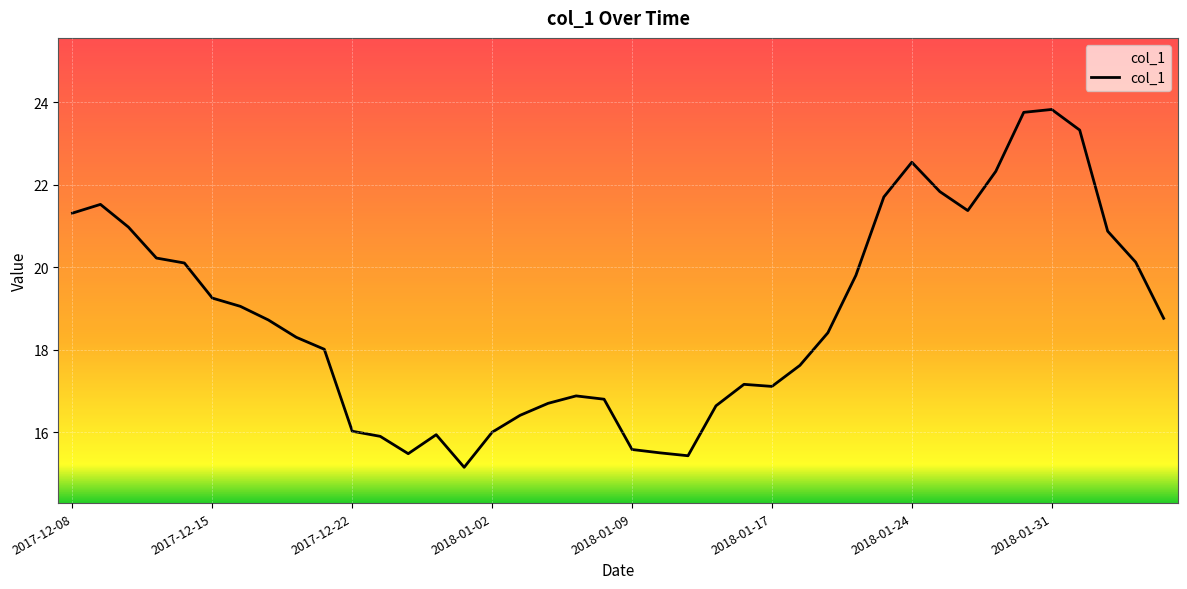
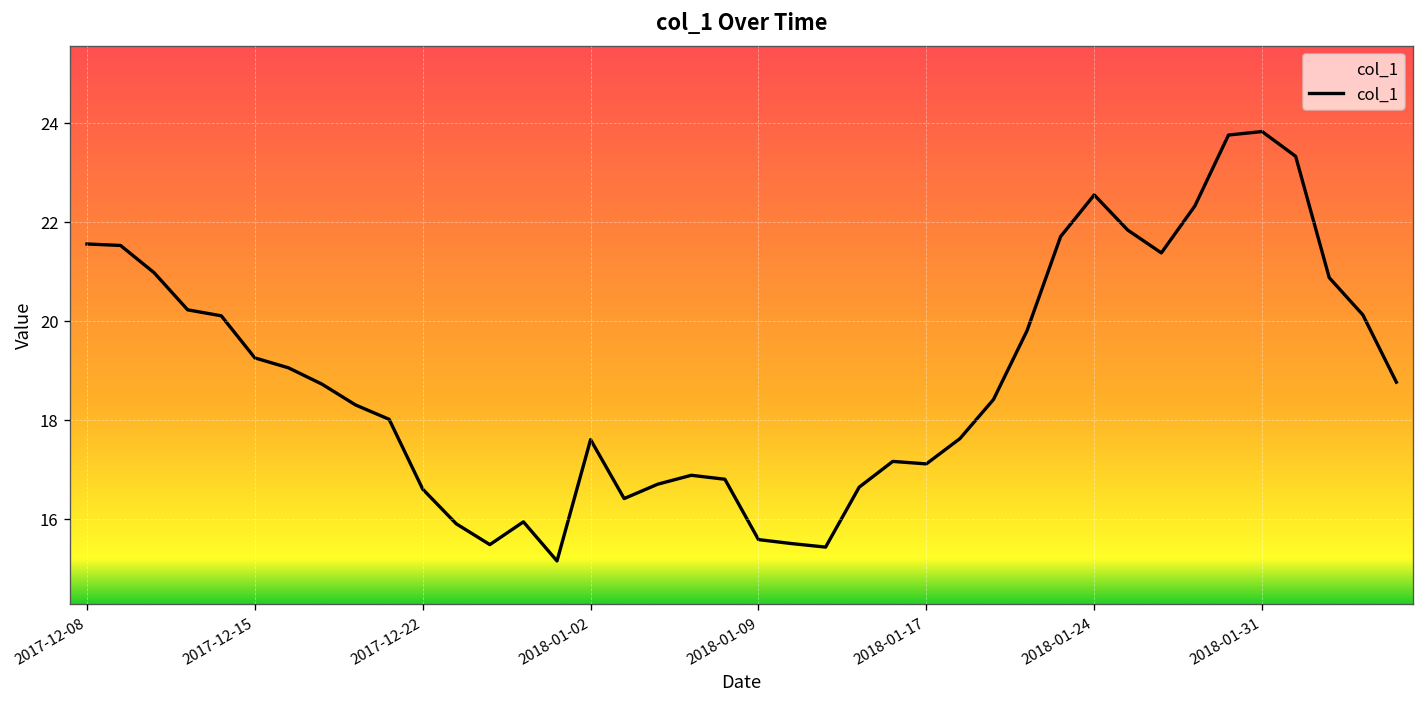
  {
-   "2017-12-08": 21.3,
+   "2017-12-08": 21.5,
    "2017-12-15": 19.3,
-   "2017-12-22": 16.0,
-   "2018-01-02": 16.0,
+   "2017-12-22": 16.6,
+   "2018-01-02": 17.6,
    "2018-01-09": 15.6,
    "2018-01-17": 17.1,
    "2018-01-24": 22.5,
    "2018-01-31": 23.8
  }
